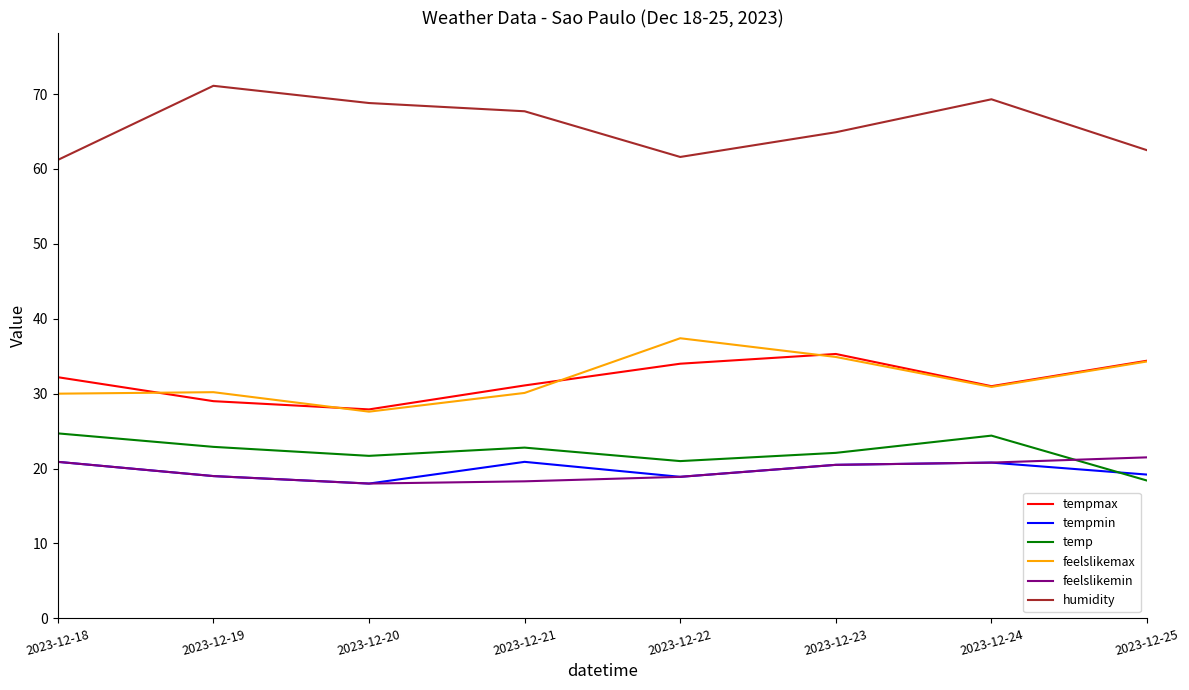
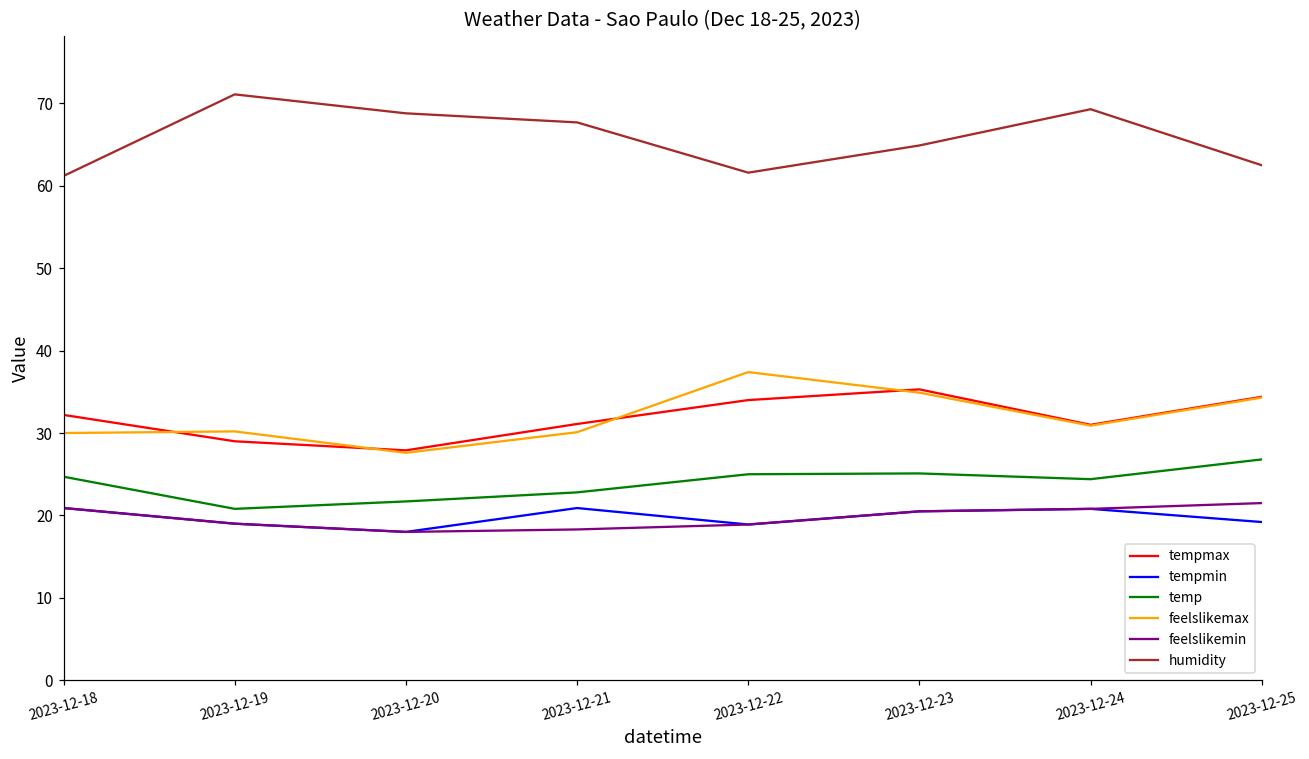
  {
    "tempmax": {
      "2023-12-18": 32,
      "2023-12-19": 29,
      "2023-12-21": 31,
      "2023-12-22": 34,
      "2023-12-23": 35
    },
    "tempmin": {
      "2023-12-21": 21,
      "2023-12-25": 19
    },
    "temp": {
      "2023-12-18": 25,
-     "2023-12-19": 23,
+     "2023-12-19": 21,
      "2023-12-20": 22,
      "2023-12-21": 23,
-     "2023-12-22": 21,
-     "2023-12-23": 22,
+     "2023-12-22": 25,
+     "2023-12-23": 25,
      "2023-12-24": 24,
-     "2023-12-25": 18
+     "2023-12-25": 27
    },
    "feelslikemax": {
      "2023-12-18": 30,
      "2023-12-19": 30,
      "2023-12-21": 30,
      "2023-12-22": 37,
      "2023-12-23": 35
    },
    "feelslikemin": {
      "2023-12-21": 18,
      "2023-12-25": 22
    },
    "humidity": {
      "2023-12-18": 61,
      "2023-12-19": 71,
      "2023-12-20": 69,
      "2023-12-21": 68,
      "2023-12-22": 62,
      "2023-12-23": 65,
      "2023-12-24": 69,
      "2023-12-25": 63
    }
  }
